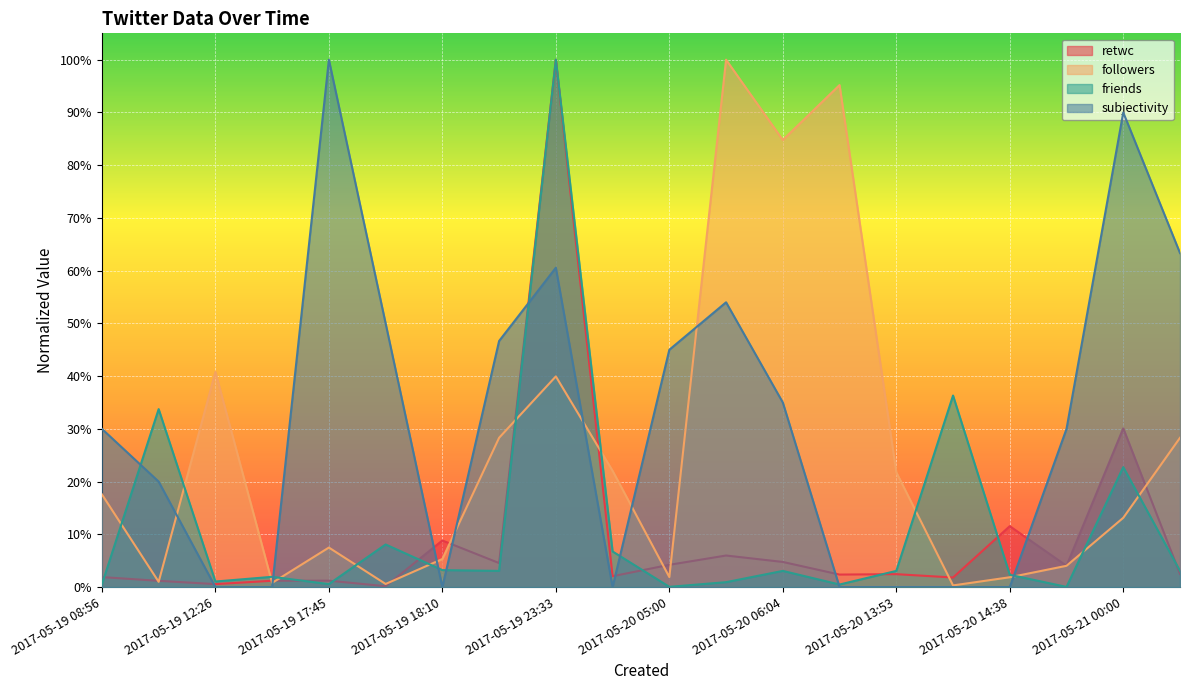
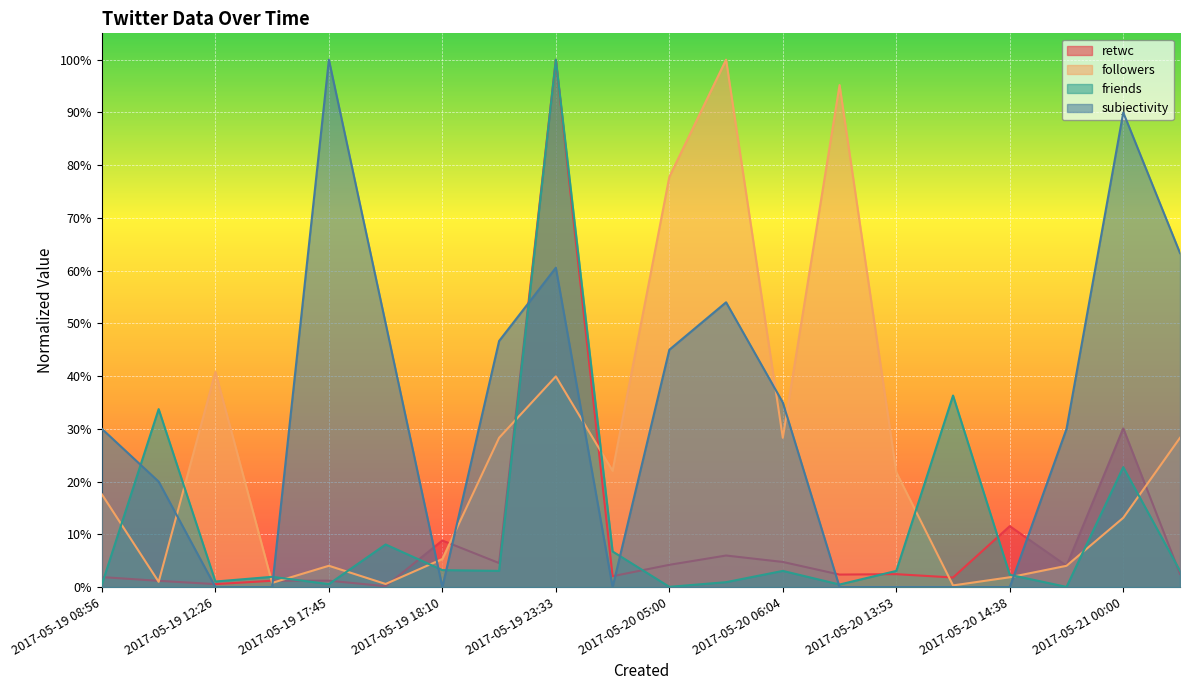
  {
    "retwc": {
      "2017-05-19 08:56": "2%",
      "2017-05-19 12:26": "1%",
      "2017-05-19 17:45": "1%",
      "2017-05-19 18:10": "9%",
      "2017-05-20 05:00": "4%",
      "2017-05-20 06:04": "5%",
      "2017-05-20 13:53": "2%",
      "2017-05-20 14:38": "12%",
      "2017-05-21 00:00": "30%"
    },
    "followers": {
      "2017-05-19 08:56": "18%",
      "2017-05-19 12:26": "41%",
-     "2017-05-19 17:45": "7%",
+     "2017-05-19 17:45": "4%",
      "2017-05-19 18:10": "5%",
      "2017-05-19 23:33": "40%",
-     "2017-05-20 05:00": "2%",
-     "2017-05-20 06:04": "85%",
+     "2017-05-20 05:00": "78%",
+     "2017-05-20 06:04": "28%",
      "2017-05-20 13:53": "22%",
      "2017-05-21 00:00": "13%"
    }
  }
